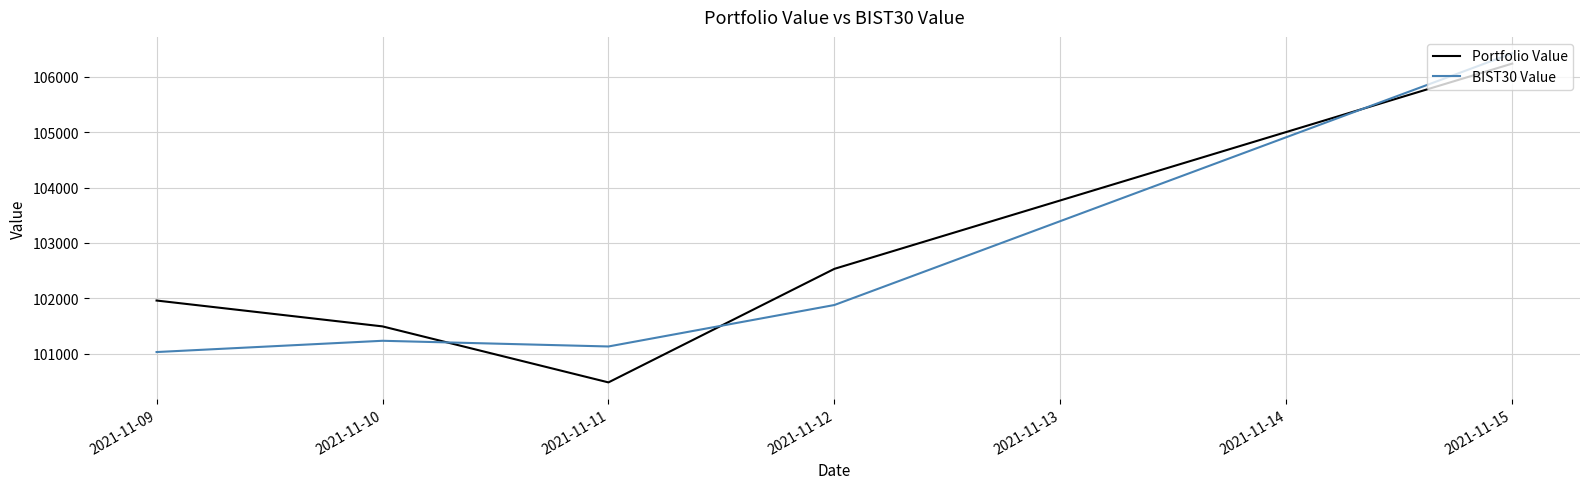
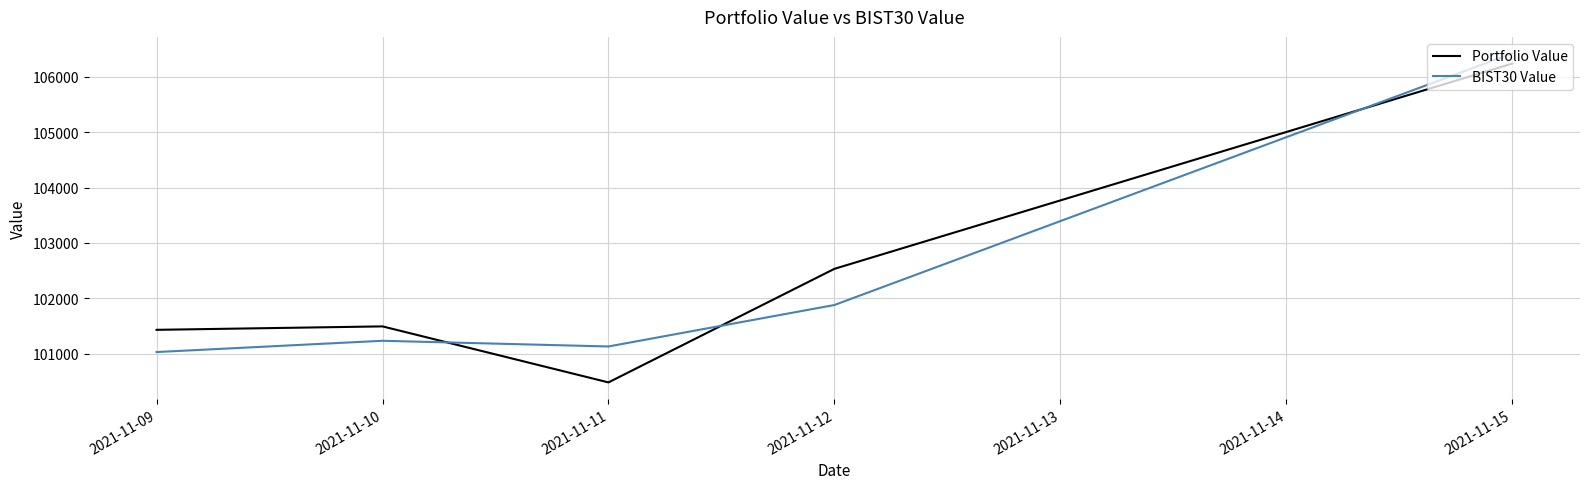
  {
    "Portfolio Value": {
-     "2021-11-09": 102000,
+     "2021-11-09": 101400,
      "2021-11-10": 101500,
      "2021-11-11": 100500,
      "2021-11-12": 102500
    },
    "BIST30 Value": {
      "2021-11-09": 101000,
      "2021-11-10": 101200,
      "2021-11-11": 101100,
      "2021-11-12": 101900
    }
  }
